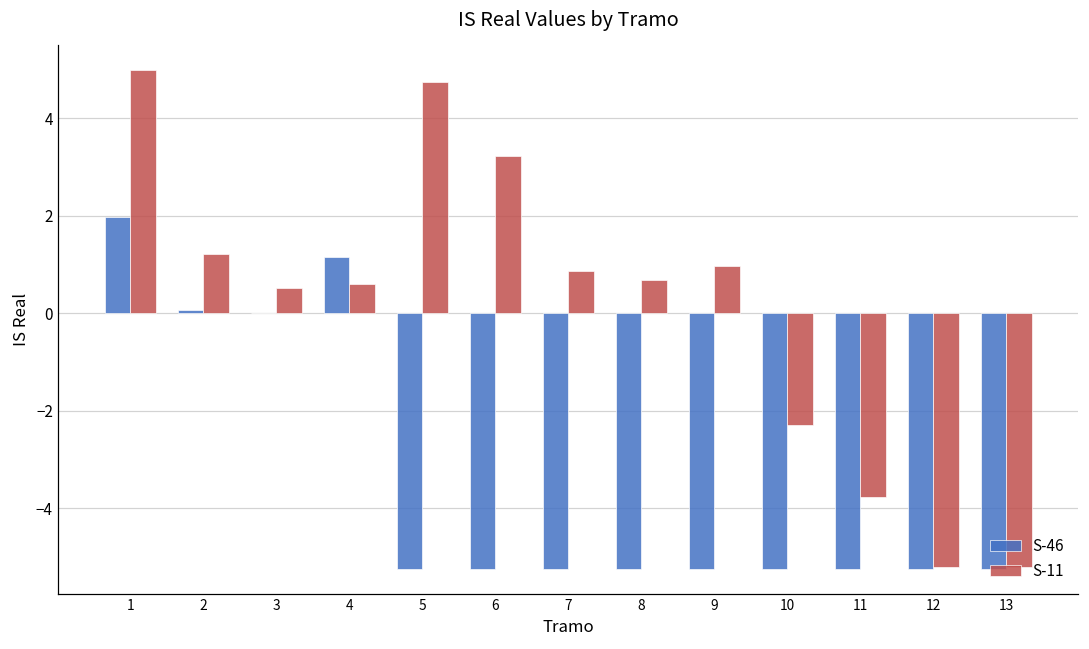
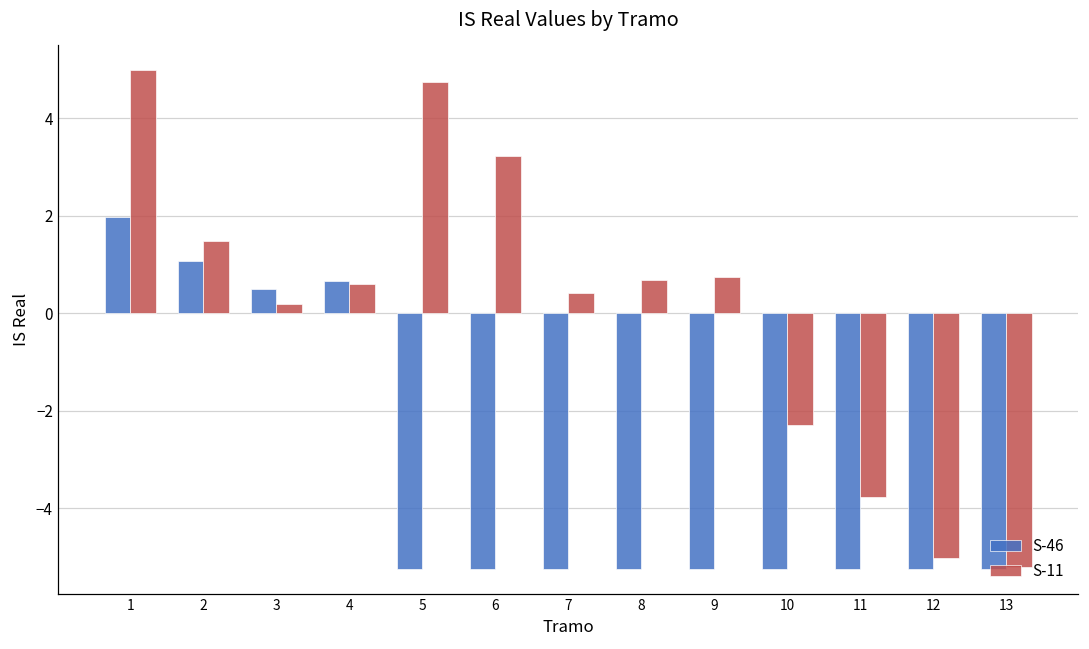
  {
    "S-46": {
      "1": 2.0,
-     "2": 0.1,
-     "3": 0.0,
-     "4": 1.2,
+     "2": 1.1,
+     "3": 0.5,
+     "4": 0.7,
      "5": -5.2,
      "6": -5.2,
      "7": -5.2,
      "8": -5.2,
      "9": -5.2,
      "10": -5.2,
      "11": -5.2,
      "12": -5.2,
      "13": -5.2
    },
    "S-11": {
      "1": 5.0,
-     "2": 1.2,
-     "3": 0.5,
+     "2": 1.5,
+     "3": 0.2,
      "4": 0.6,
      "5": 4.7,
      "6": 3.2,
-     "7": 0.9,
+     "7": 0.4,
      "8": 0.7,
-     "9": 1.0,
+     "9": 0.7,
      "10": -2.3,
      "11": -3.8,
-     "12": -5.2,
+     "12": -5.0,
      "13": -5.2
    }
  }
